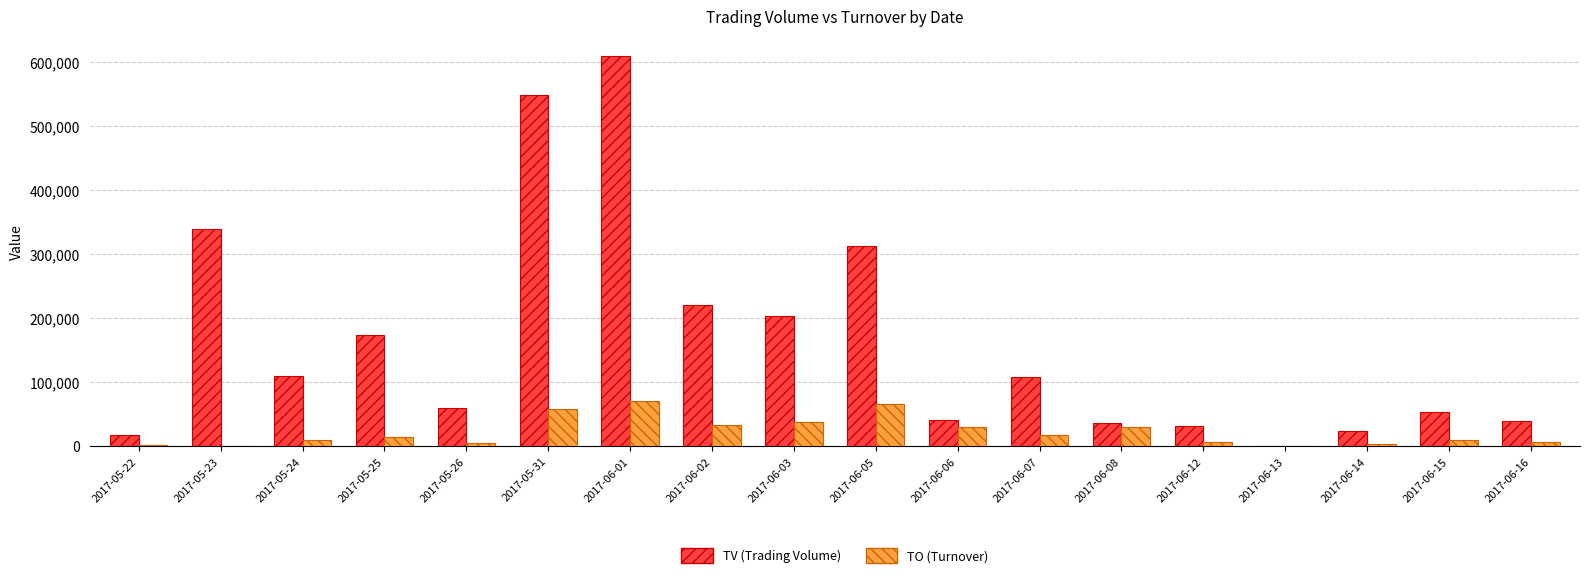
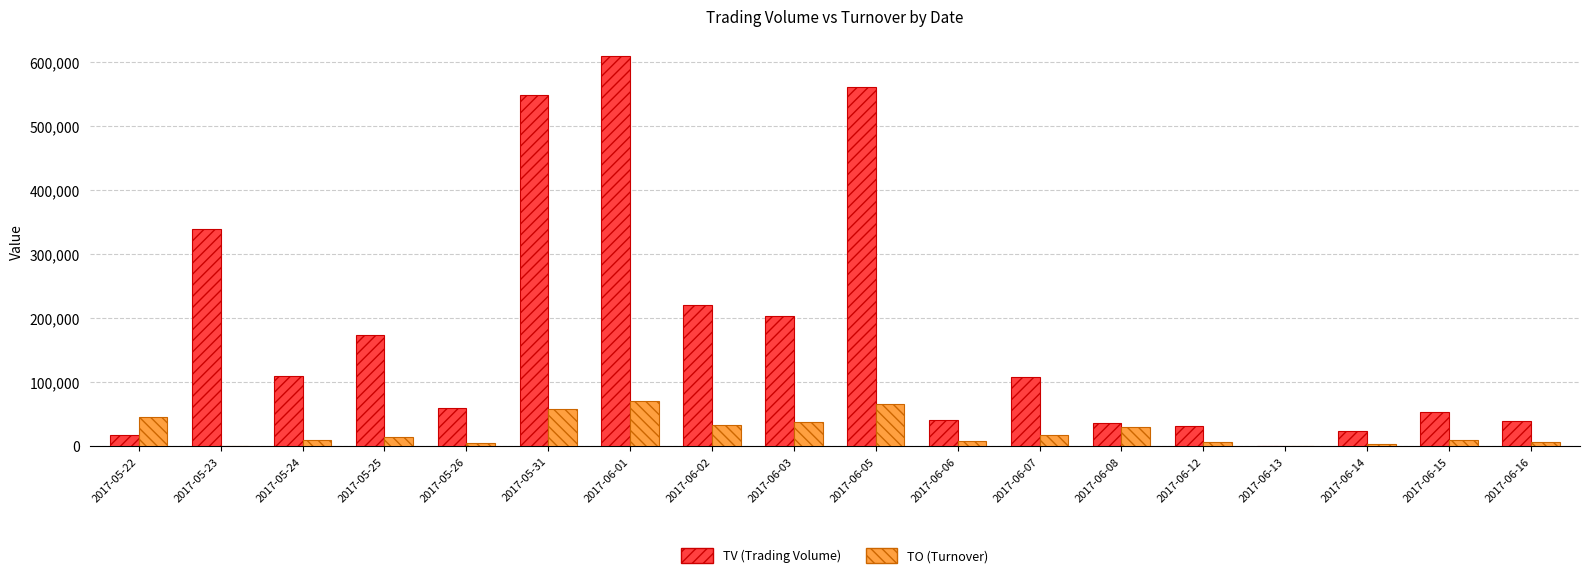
  {
    "TV (Trading Volume)": {
      "2017-05-22": "20,000",
      "2017-05-23": "340,000",
      "2017-05-24": "110,000",
      "2017-05-25": "170,000",
      "2017-05-26": "60,000",
      "2017-05-31": "550,000",
      "2017-06-01": "610,000",
      "2017-06-02": "220,000",
      "2017-06-03": "200,000",
-     "2017-06-05": "310,000",
+     "2017-06-05": "560,000",
      "2017-06-06": "40,000",
      "2017-06-07": "110,000",
      "2017-06-08": "40,000",
      "2017-06-12": "30,000",
      "2017-06-14": "20,000",
      "2017-06-15": "50,000",
      "2017-06-16": "40,000"
    },
    "TO (Turnover)": {
-     "2017-05-22": "0",
+     "2017-05-22": "50,000",
      "2017-05-24": "10,000",
      "2017-05-25": "10,000",
      "2017-05-26": "10,000",
      "2017-05-31": "60,000",
      "2017-06-01": "70,000",
      "2017-06-02": "30,000",
      "2017-06-03": "40,000",
      "2017-06-05": "70,000",
-     "2017-06-06": "30,000",
+     "2017-06-06": "10,000",
      "2017-06-07": "20,000",
      "2017-06-08": "30,000",
      "2017-06-12": "10,000",
      "2017-06-14": "0",
      "2017-06-15": "10,000",
      "2017-06-16": "10,000"
    }
  }
